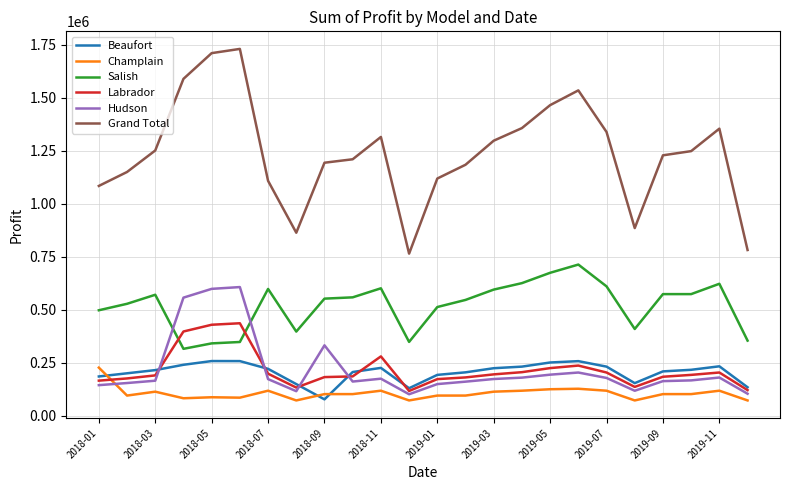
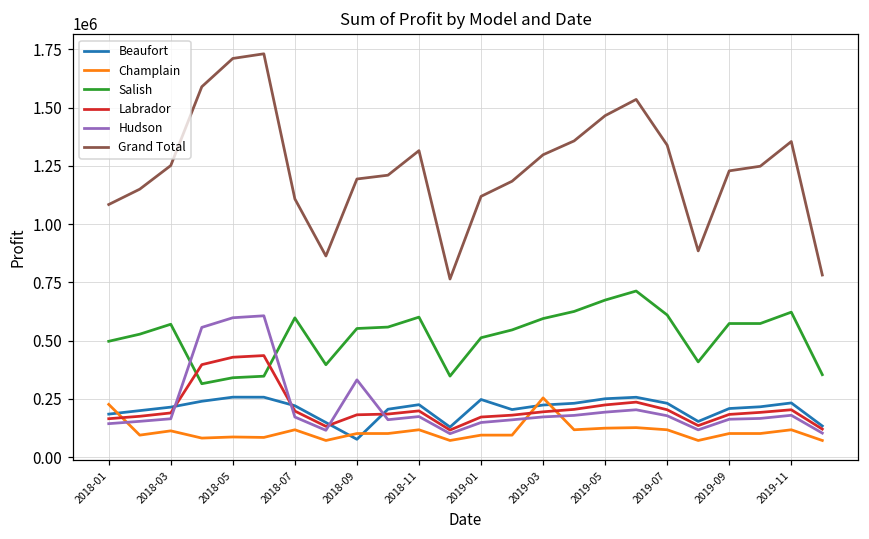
  {
    "Beaufort": {
      "2018-01": 180000,
      "2018-03": 210000,
      "2018-05": 260000,
      "2018-07": 220000,
      "2018-09": 80000,
      "2018-11": 230000,
-     "2019-01": 190000,
+     "2019-01": 250000,
      "2019-03": 220000,
      "2019-05": 250000,
      "2019-07": 230000,
      "2019-09": 210000,
      "2019-11": 230000
    },
    "Champlain": {
      "2018-01": 230000,
      "2018-03": 110000,
      "2018-05": 90000,
      "2018-07": 120000,
      "2018-09": 100000,
      "2018-11": 120000,
      "2019-01": 90000,
-     "2019-03": 110000,
+     "2019-03": 250000,
      "2019-05": 120000,
      "2019-07": 120000,
      "2019-09": 100000,
      "2019-11": 120000
    },
    "Salish": {
      "2018-01": 500000,
      "2018-03": 570000,
      "2018-05": 340000,
      "2018-07": 600000,
      "2018-09": 550000,
      "2018-11": 600000,
      "2019-01": 510000,
      "2019-03": 590000,
      "2019-05": 670000,
      "2019-07": 610000,
      "2019-09": 570000,
      "2019-11": 620000
    },
    "Labrador": {
      "2018-01": 160000,
      "2018-03": 190000,
      "2018-05": 430000,
      "2018-07": 200000,
      "2018-09": 180000,
-     "2018-11": 280000,
+     "2018-11": 200000,
      "2019-01": 170000,
      "2019-03": 190000,
      "2019-05": 220000,
      "2019-07": 200000,
      "2019-09": 180000,
      "2019-11": 200000
    },
    "Hudson": {
      "2018-01": 140000,
      "2018-03": 160000,
      "2018-05": 600000,
      "2018-07": 170000,
      "2018-09": 330000,
      "2018-11": 170000,
      "2019-01": 150000,
      "2019-03": 170000,
      "2019-05": 190000,
      "2019-07": 180000,
      "2019-09": 160000,
      "2019-11": 180000
    },
    "Grand Total": {
      "2018-01": 1080000,
      "2018-03": 1250000,
      "2018-05": 1710000,
      "2018-07": 1110000,
      "2018-09": 1190000,
      "2018-11": 1320000,
      "2019-01": 1120000,
      "2019-03": 1300000,
      "2019-05": 1470000,
      "2019-07": 1340000,
      "2019-09": 1230000,
      "2019-11": 1350000
    }
  }
